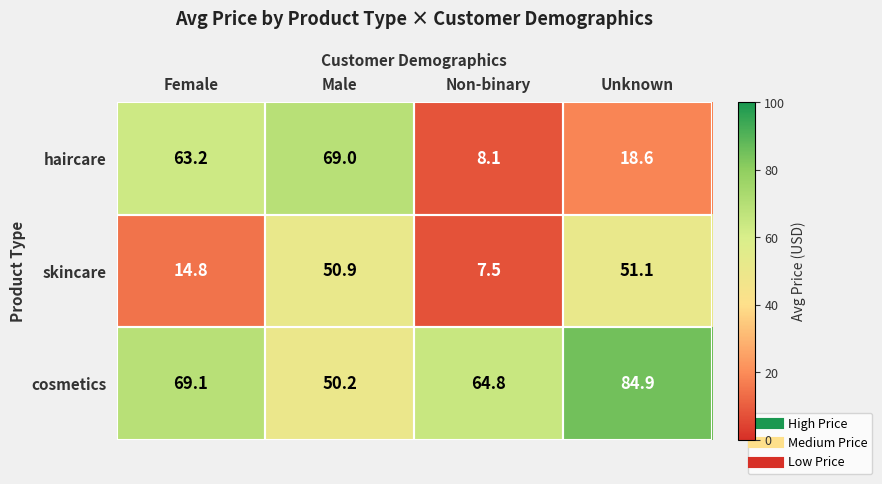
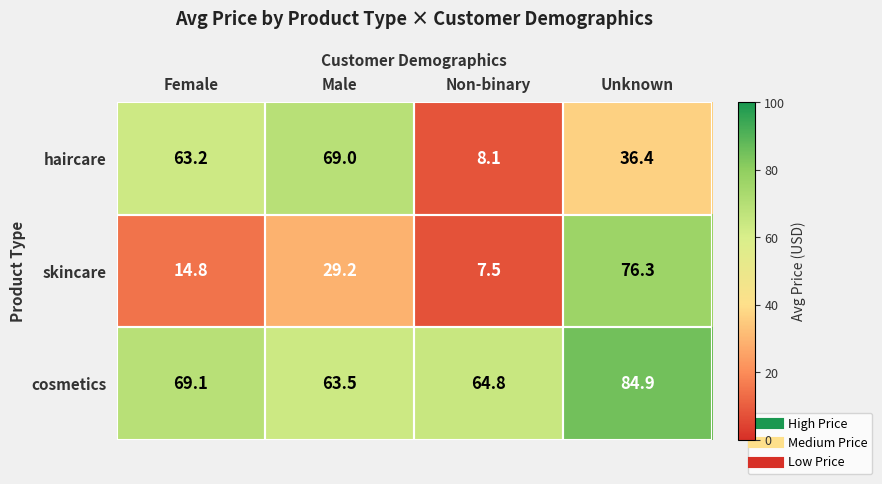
  {
    "haircare": {
      "Female": 63.2,
      "Male": 69.0,
      "Non-binary": 8.1,
-     "Unknown": 18.6
+     "Unknown": 36.4
    },
    "skincare": {
      "Female": 14.8,
-     "Male": 50.9,
+     "Male": 29.2,
      "Non-binary": 7.5,
-     "Unknown": 51.1
+     "Unknown": 76.3
    },
    "cosmetics": {
      "Female": 69.1,
-     "Male": 50.2,
+     "Male": 63.5,
      "Non-binary": 64.8,
      "Unknown": 84.9
    }
  }
